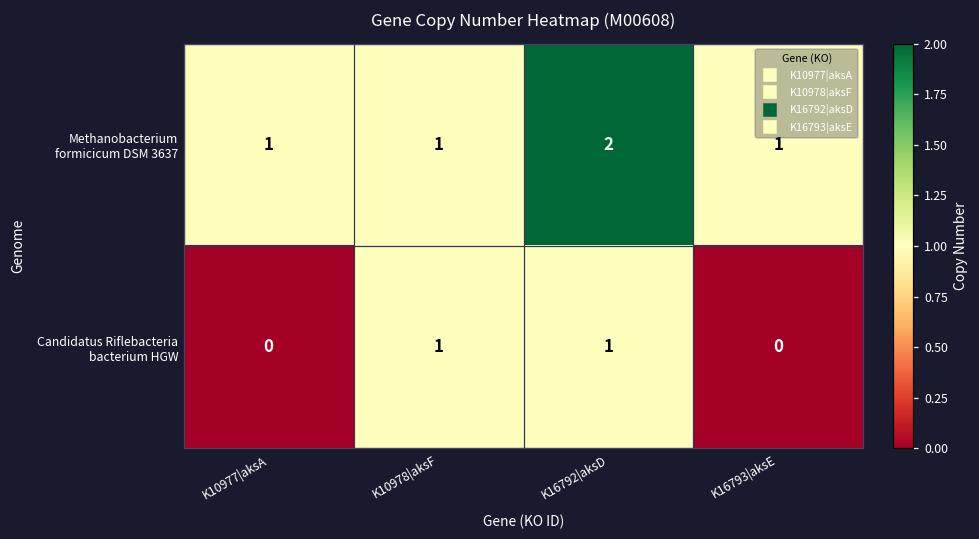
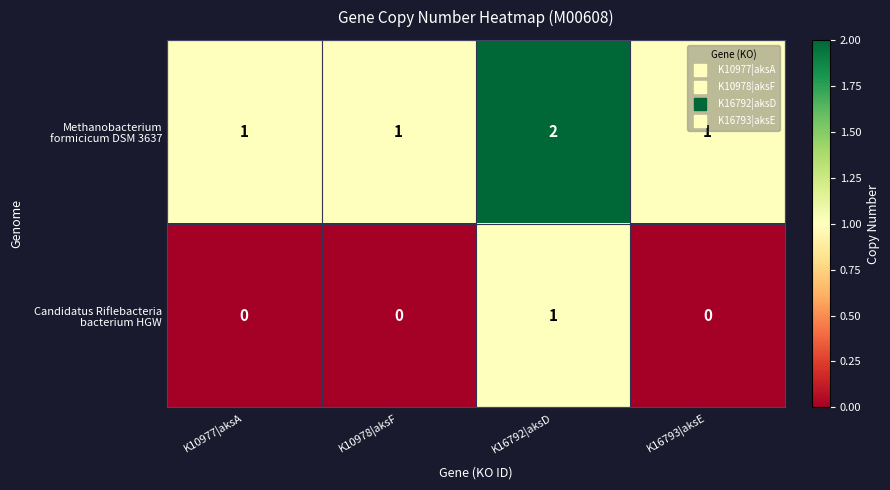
  {
    "Methanobacterium formicicum DSM 3637": {
      "K10977|aksA": 1,
      "K10978|aksF": 1,
      "K16792|aksD": 2
    },
    "Candidatus Riflebacteria bacterium HGW": {
      "K10977|aksA": 0,
-     "K10978|aksF": 1,
+     "K10978|aksF": 0,
      "K16792|aksD": 1,
      "K16793|aksE": 0
    }
  }
